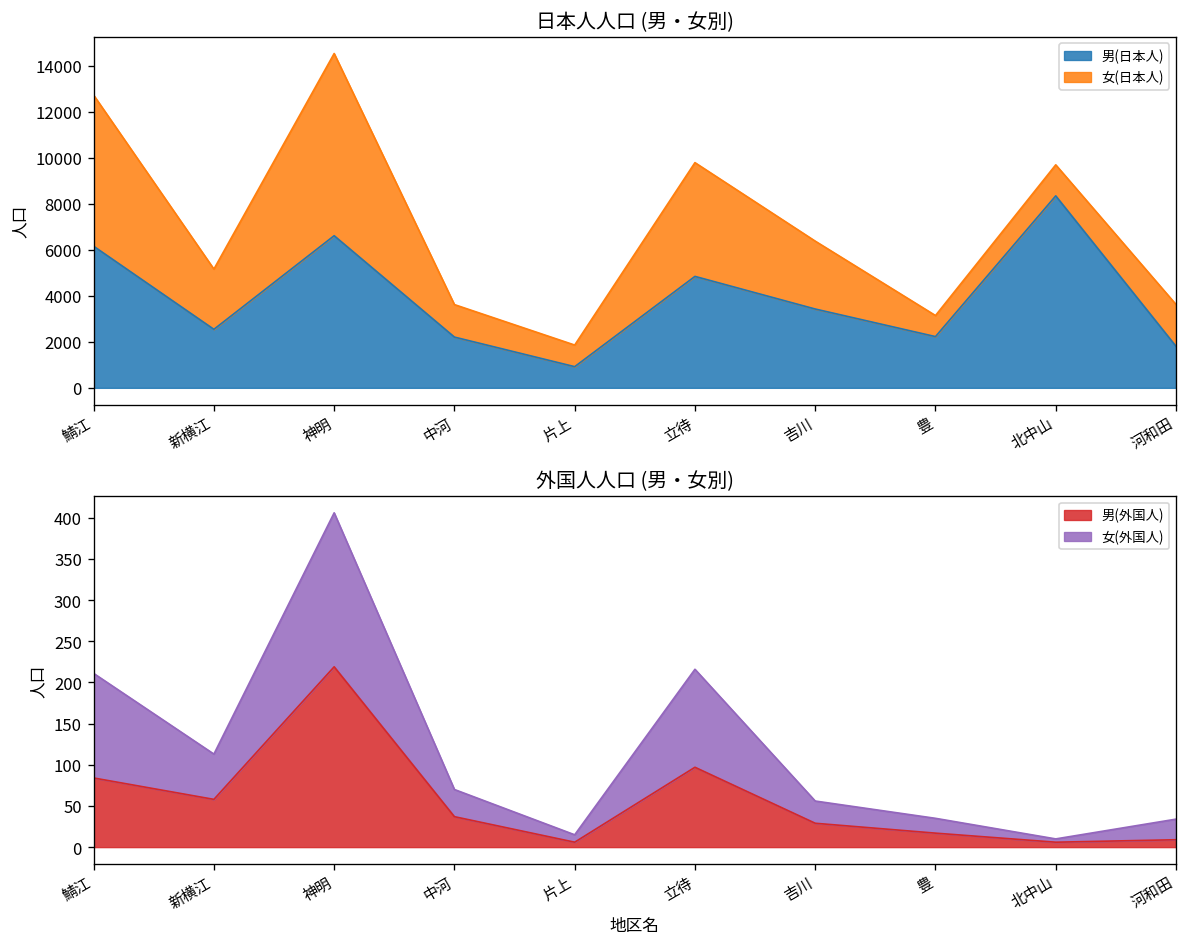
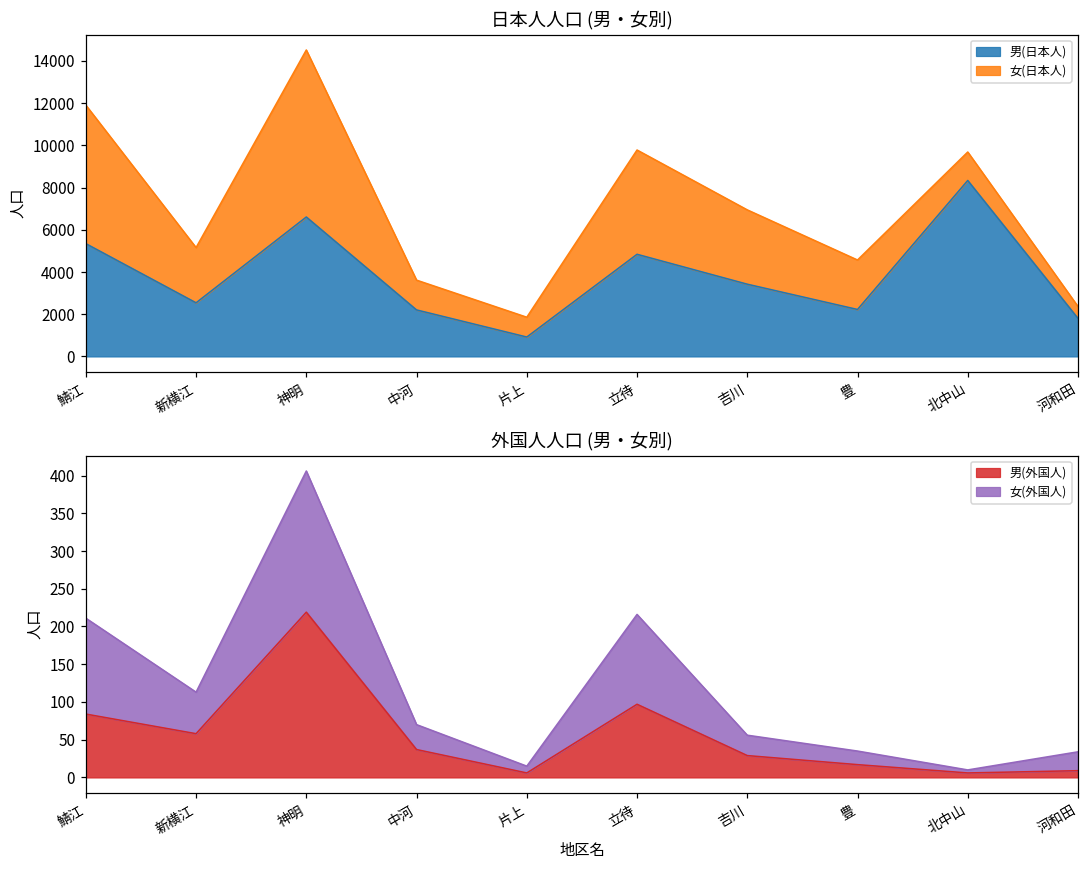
  {
    "日本人人口 (男・女別)": {
      "男(日本人)": {
-       "鯖江": 6200,
+       "鯖江": 5300,
        "新横江": 2500,
        "神明": 6600,
        "中河": 2200,
        "片上": 900,
        "立待": 4800,
        "吉川": 3400,
        "豊": 2200,
        "北中山": 8300,
        "河和田": 1800
      },
      "女(日本人)": {
        "鯖江": 6600,
        "新横江": 2600,
        "神明": 7900,
        "中河": 1400,
        "片上": 900,
        "立待": 4900,
-       "吉川": 2900,
-       "豊": 900,
+       "吉川": 3500,
+       "豊": 2300,
        "北中山": 1300,
-       "河和田": 1800
+       "河和田": 600
      }
    },
    "外国人人口 (男・女別)": {
      "男(外国人)": {
        "鯖江": 80,
        "新横江": 60,
        "神明": 220,
        "中河": 40,
        "片上": 10,
        "立待": 100,
        "吉川": 30,
        "豊": 20,
        "北中山": 10,
        "河和田": 10
      },
      "女(外国人)": {
        "河和田": 30
      }
    }
  }
